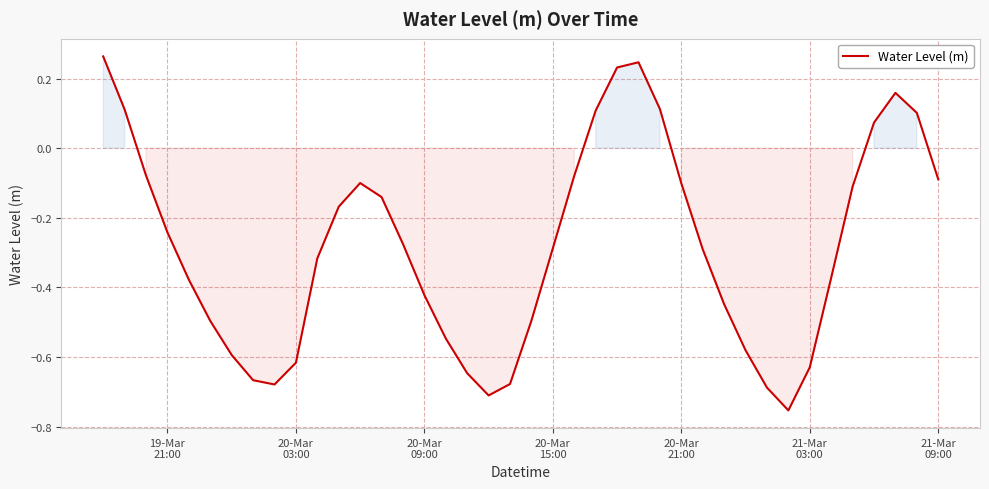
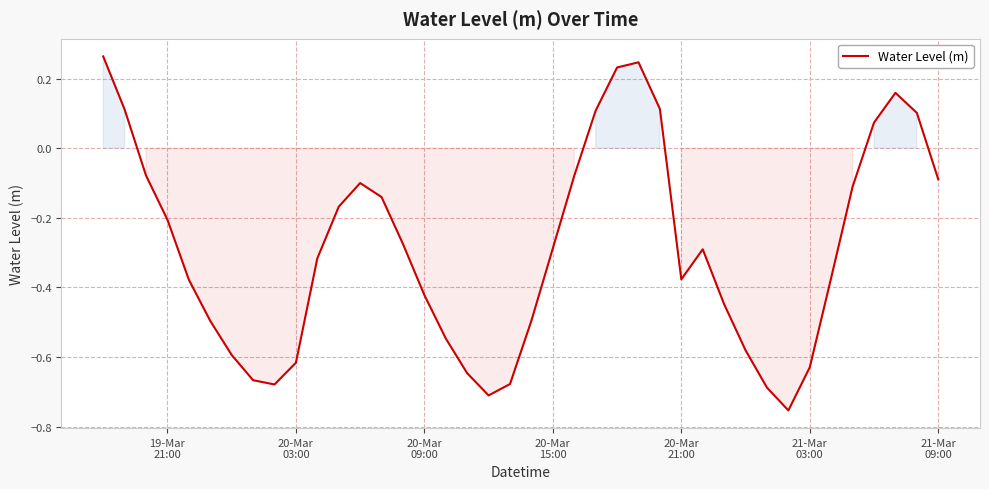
  {
-   "19-Mar 21:00": -0.24,
+   "19-Mar 21:00": -0.21,
    "20-Mar 03:00": -0.62,
    "20-Mar 09:00": -0.42,
    "20-Mar 15:00": -0.29,
-   "20-Mar 21:00": -0.10,
+   "20-Mar 21:00": -0.38,
    "21-Mar 03:00": -0.63,
    "21-Mar 09:00": -0.09
  }
